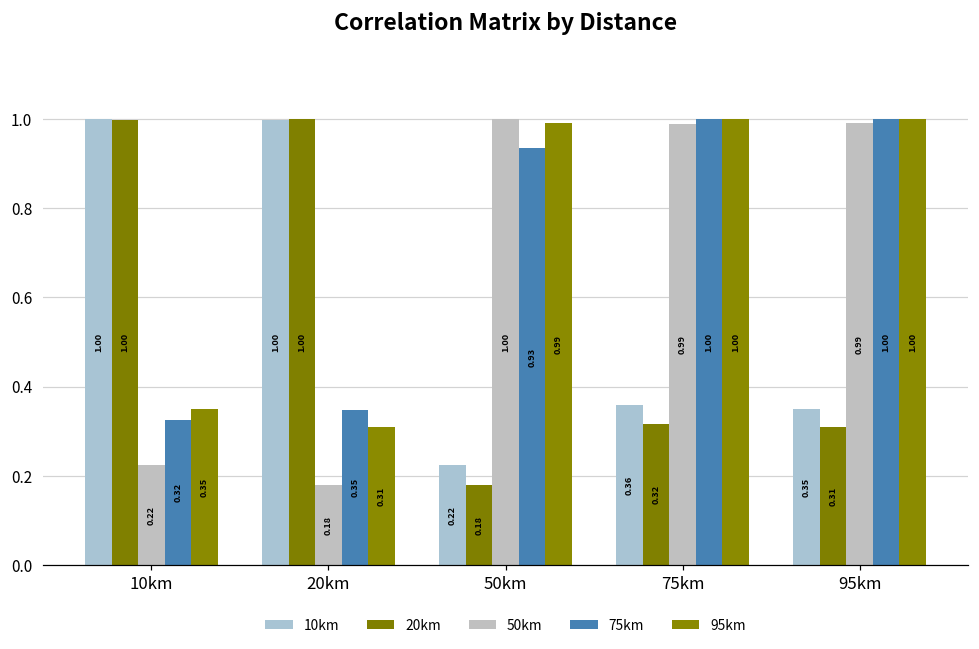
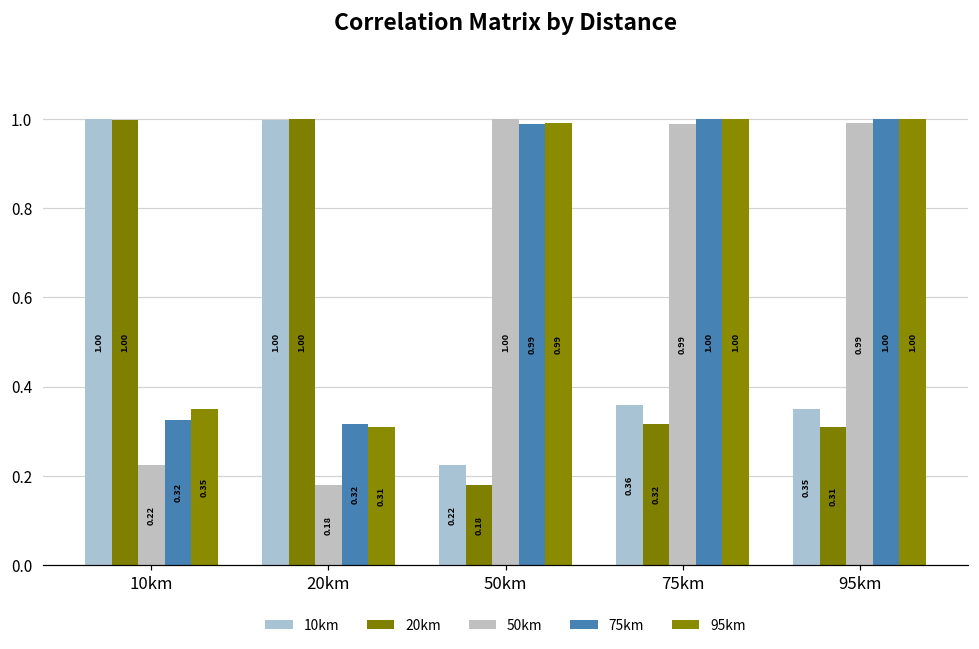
  {
    "75km": {
      "10km": 0.32,
-     "20km": 0.35,
-     "50km": 0.93,
+     "20km": 0.32,
+     "50km": 0.99,
      "75km": 1.00,
      "95km": 1.00
    }
  }
